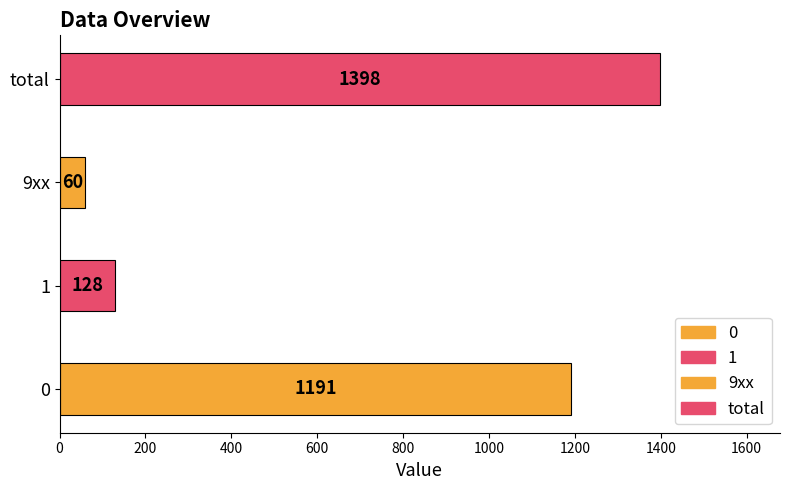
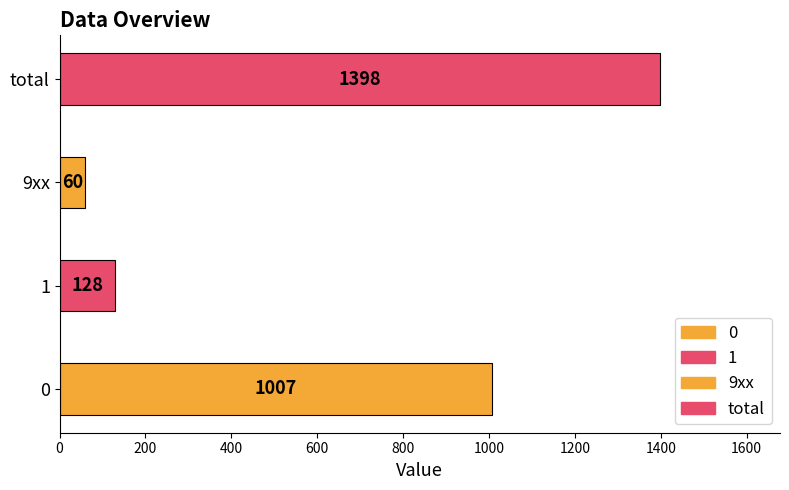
  {
    "total": 1398,
    "9xx": 60,
    "1": 128,
-   "0": 1191
+   "0": 1007
  }
